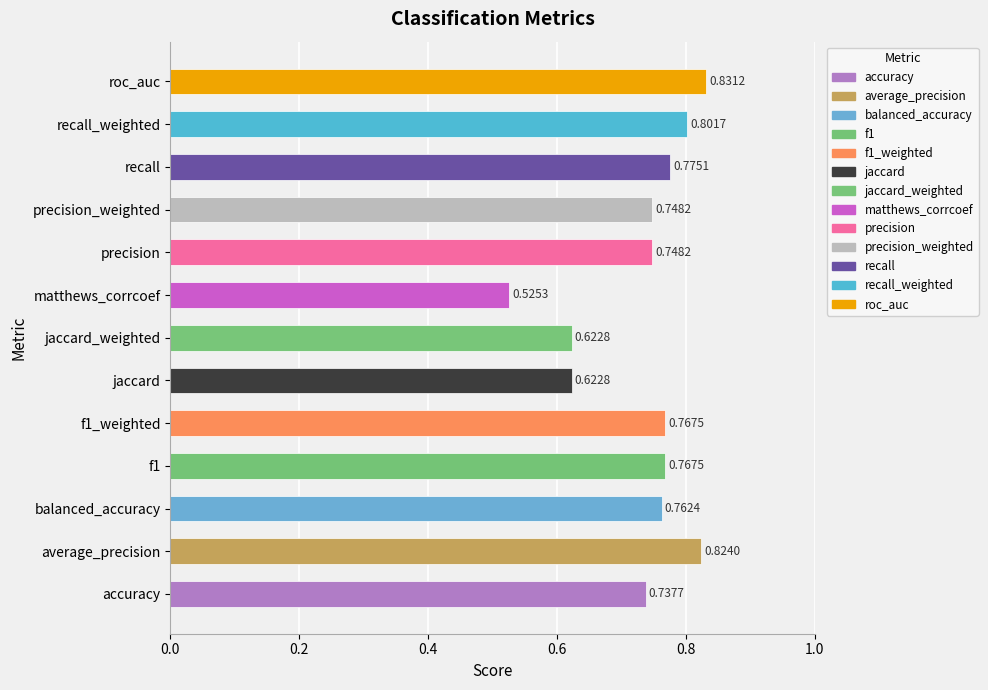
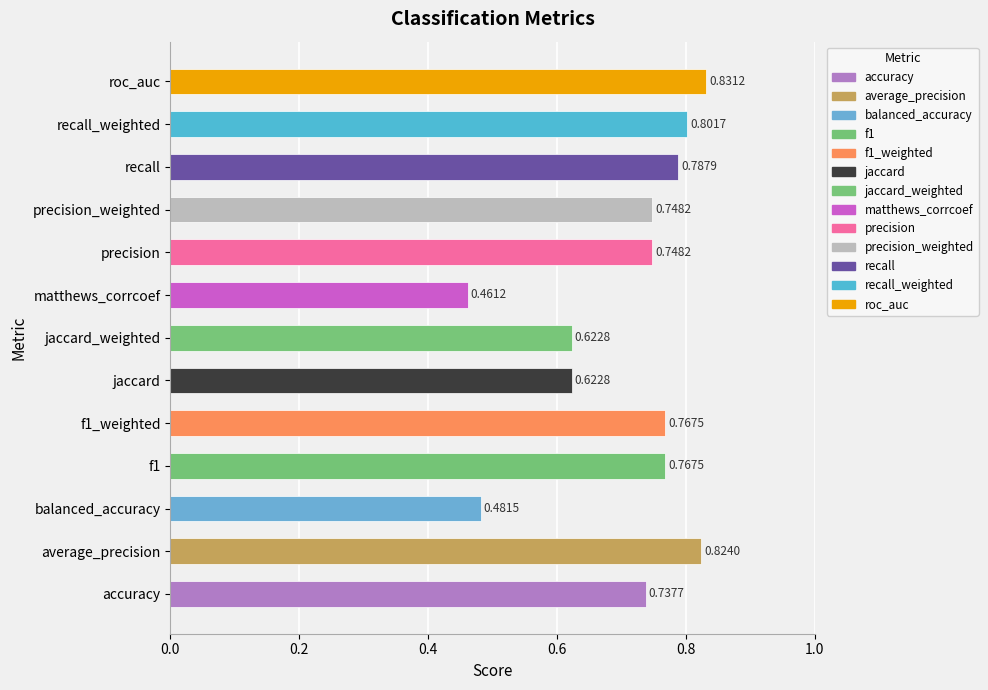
  {
    "roc_auc": 0.8312,
    "recall_weighted": 0.8017,
-   "recall": 0.7751,
+   "recall": 0.7879,
    "precision_weighted": 0.7482,
    "precision": 0.7482,
-   "matthews_corrcoef": 0.5253,
+   "matthews_corrcoef": 0.4612,
    "jaccard_weighted": 0.6228,
    "jaccard": 0.6228,
    "f1_weighted": 0.7675,
    "f1": 0.7675,
-   "balanced_accuracy": 0.7624,
+   "balanced_accuracy": 0.4815,
    "average_precision": 0.8240,
    "accuracy": 0.7377
  }
